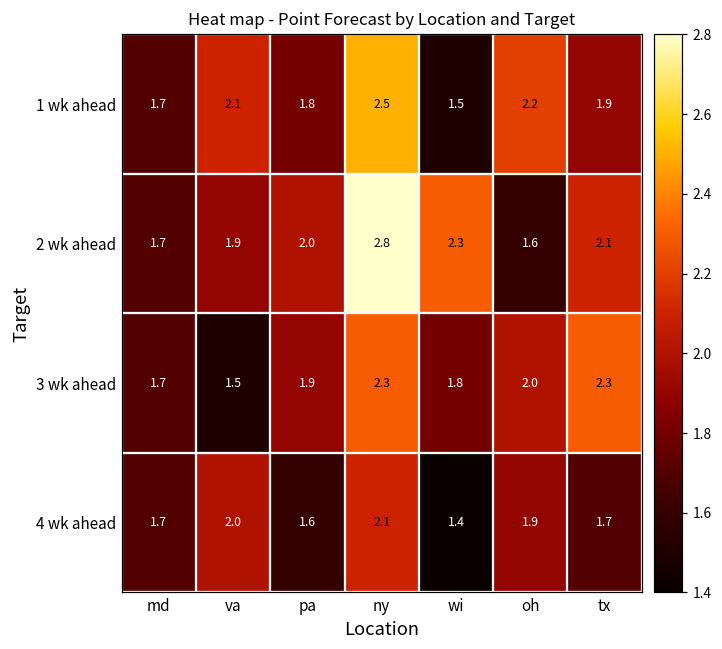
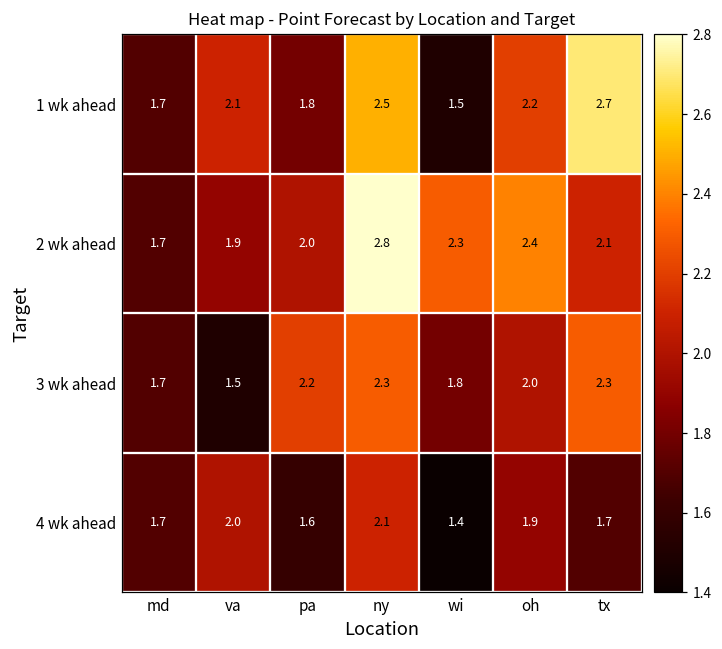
  {
    "1 wk ahead": {
      "md": 1.7,
      "va": 2.1,
      "pa": 1.8,
      "ny": 2.5,
      "wi": 1.5,
      "oh": 2.2,
-     "tx": 1.9
+     "tx": 2.7
    },
    "2 wk ahead": {
      "md": 1.7,
      "va": 1.9,
      "pa": 2.0,
      "ny": 2.8,
      "wi": 2.3,
-     "oh": 1.6,
+     "oh": 2.4,
      "tx": 2.1
    },
    "3 wk ahead": {
      "md": 1.7,
      "va": 1.5,
-     "pa": 1.9,
+     "pa": 2.2,
      "ny": 2.3,
      "wi": 1.8,
      "oh": 2.0,
      "tx": 2.3
    },
    "4 wk ahead": {
      "md": 1.7,
      "va": 2.0,
      "pa": 1.6,
      "ny": 2.1,
      "wi": 1.4,
      "oh": 1.9,
      "tx": 1.7
    }
  }
